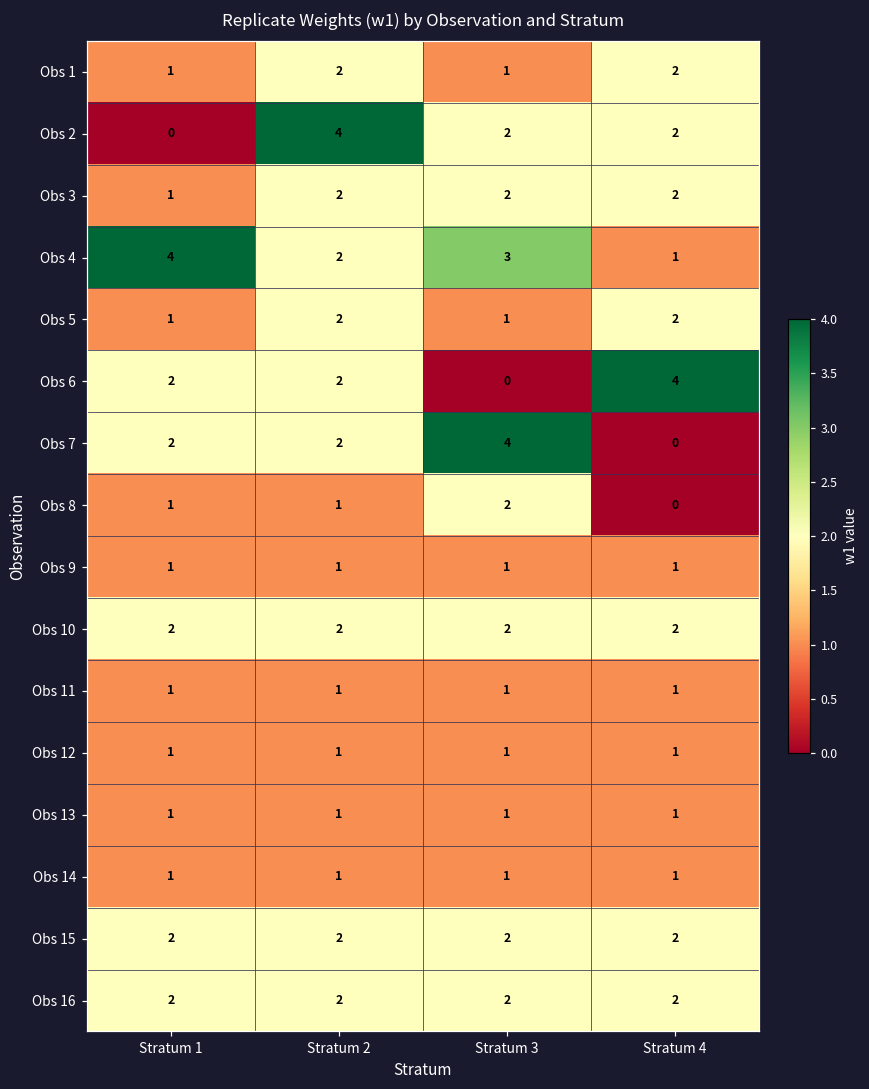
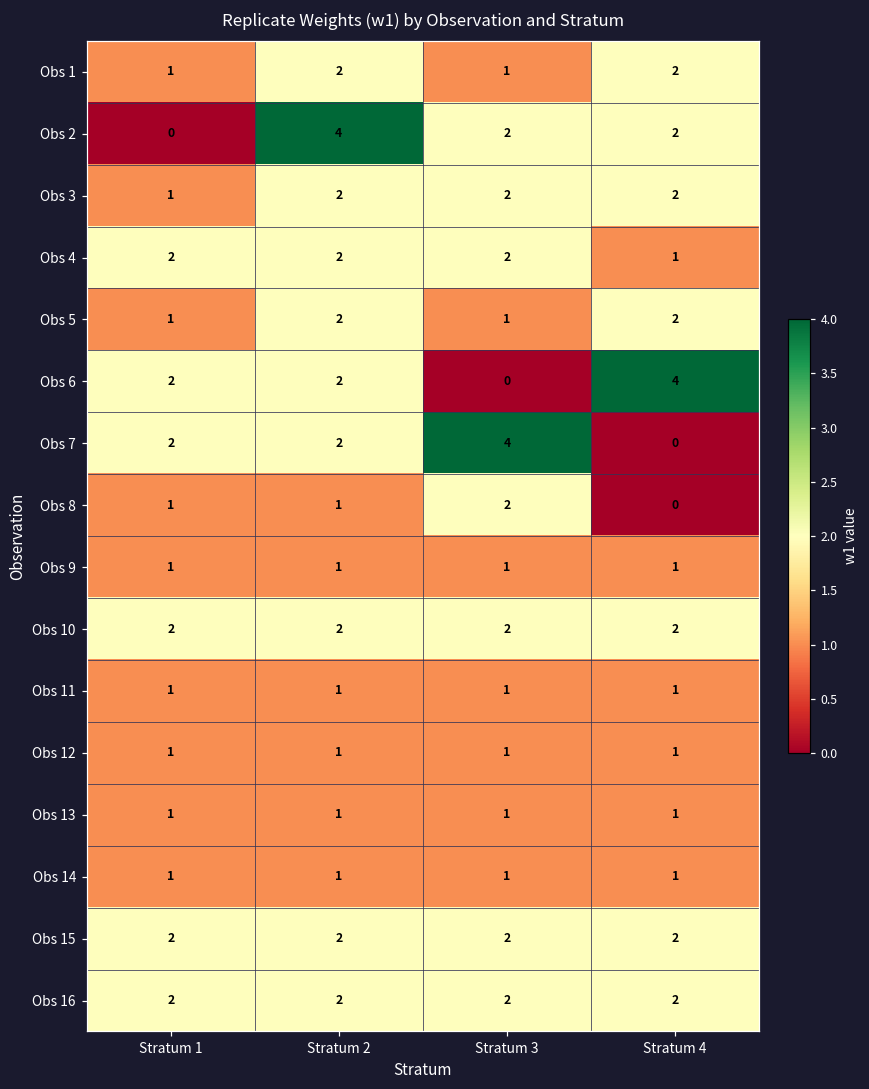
  {
    "Obs 1": {
      "Stratum 1": 1,
      "Stratum 2": 2,
      "Stratum 3": 1,
      "Stratum 4": 2
    },
    "Obs 2": {
      "Stratum 1": 0,
      "Stratum 2": 4,
      "Stratum 3": 2,
      "Stratum 4": 2
    },
    "Obs 3": {
      "Stratum 1": 1,
      "Stratum 2": 2,
      "Stratum 3": 2,
      "Stratum 4": 2
    },
    "Obs 4": {
-     "Stratum 1": 4,
+     "Stratum 1": 2,
      "Stratum 2": 2,
-     "Stratum 3": 3,
+     "Stratum 3": 2,
      "Stratum 4": 1
    },
    "Obs 5": {
      "Stratum 1": 1,
      "Stratum 2": 2,
      "Stratum 3": 1,
      "Stratum 4": 2
    },
    "Obs 6": {
      "Stratum 1": 2,
      "Stratum 2": 2,
      "Stratum 3": 0,
      "Stratum 4": 4
    },
    "Obs 7": {
      "Stratum 1": 2,
      "Stratum 2": 2,
      "Stratum 3": 4,
      "Stratum 4": 0
    },
    "Obs 8": {
      "Stratum 1": 1,
      "Stratum 2": 1,
      "Stratum 3": 2,
      "Stratum 4": 0
    },
    "Obs 9": {
      "Stratum 1": 1,
      "Stratum 2": 1,
      "Stratum 3": 1,
      "Stratum 4": 1
    },
    "Obs 10": {
      "Stratum 1": 2,
      "Stratum 2": 2,
      "Stratum 3": 2,
      "Stratum 4": 2
    },
    "Obs 11": {
      "Stratum 1": 1,
      "Stratum 2": 1,
      "Stratum 3": 1,
      "Stratum 4": 1
    },
    "Obs 12": {
      "Stratum 1": 1,
      "Stratum 2": 1,
      "Stratum 3": 1,
      "Stratum 4": 1
    },
    "Obs 13": {
      "Stratum 1": 1,
      "Stratum 2": 1,
      "Stratum 3": 1,
      "Stratum 4": 1
    },
    "Obs 14": {
      "Stratum 1": 1,
      "Stratum 2": 1,
      "Stratum 3": 1,
      "Stratum 4": 1
    },
    "Obs 15": {
      "Stratum 1": 2,
      "Stratum 2": 2,
      "Stratum 3": 2,
      "Stratum 4": 2
    },
    "Obs 16": {
      "Stratum 1": 2,
      "Stratum 2": 2,
      "Stratum 3": 2,
      "Stratum 4": 2
    }
  }
